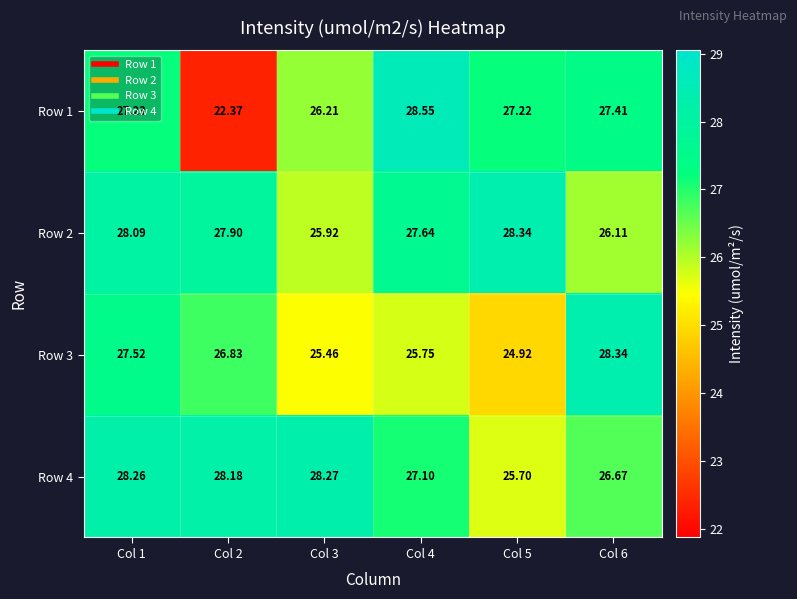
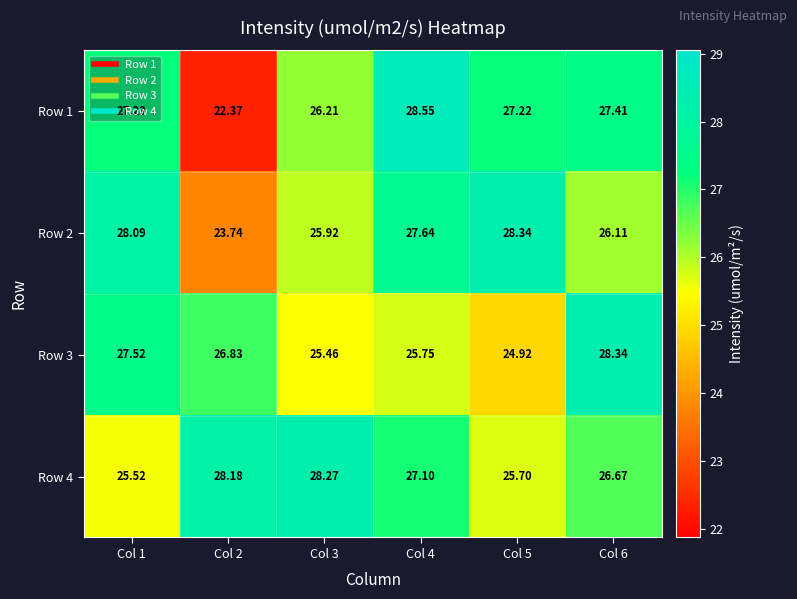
  {
    "Row 1": {
      "Col 2": 22.37,
      "Col 3": 26.21,
      "Col 4": 28.55,
      "Col 5": 27.22,
      "Col 6": 27.41
    },
    "Row 2": {
      "Col 1": 28.09,
-     "Col 2": 27.90,
+     "Col 2": 23.74,
      "Col 3": 25.92,
      "Col 4": 27.64,
      "Col 5": 28.34,
      "Col 6": 26.11
    },
    "Row 3": {
      "Col 1": 27.52,
      "Col 2": 26.83,
      "Col 3": 25.46,
      "Col 4": 25.75,
      "Col 5": 24.92,
      "Col 6": 28.34
    },
    "Row 4": {
-     "Col 1": 28.26,
+     "Col 1": 25.52,
      "Col 2": 28.18,
      "Col 3": 28.27,
      "Col 4": 27.10,
      "Col 5": 25.70,
      "Col 6": 26.67
    }
  }
